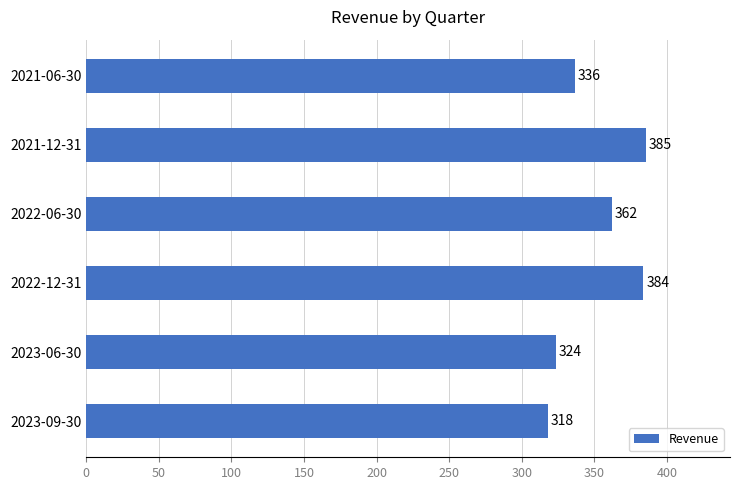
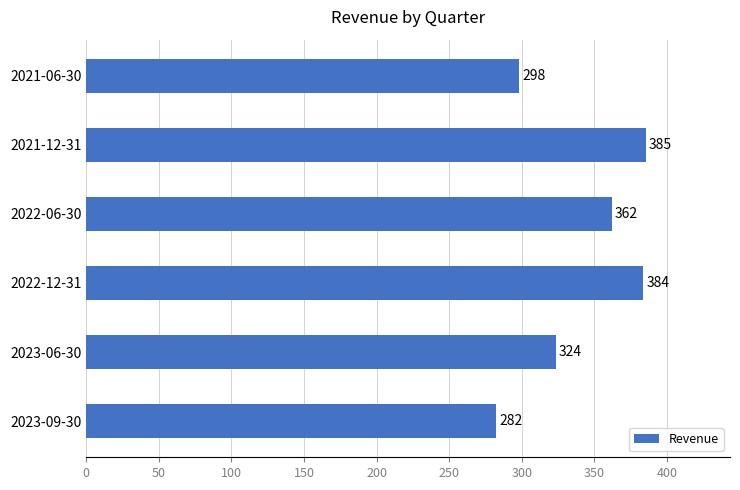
  {
-   "2021-06-30": 336,
+   "2021-06-30": 298,
    "2021-12-31": 385,
    "2022-06-30": 362,
    "2022-12-31": 384,
    "2023-06-30": 324,
-   "2023-09-30": 318
+   "2023-09-30": 282
  }
